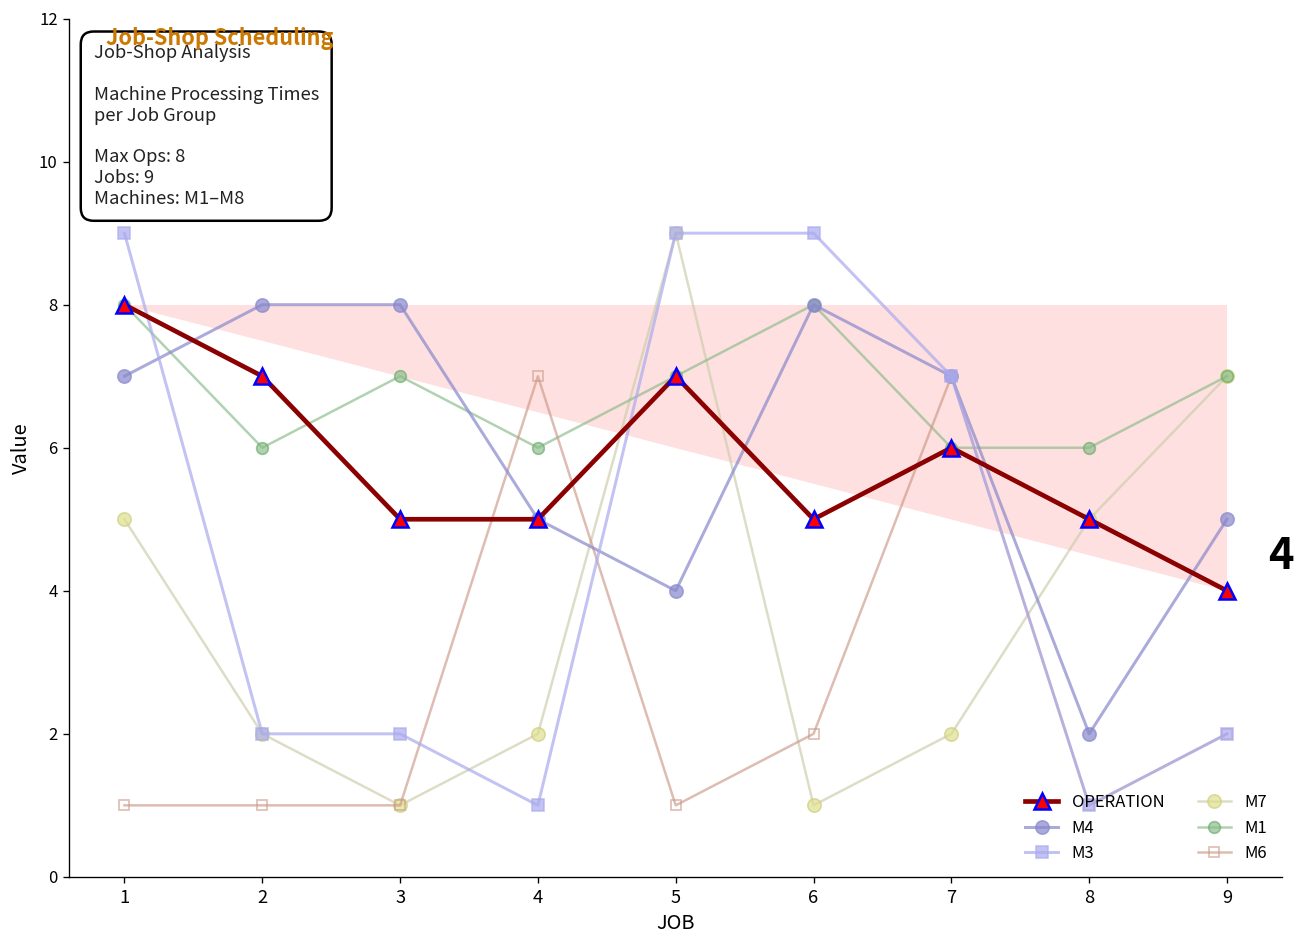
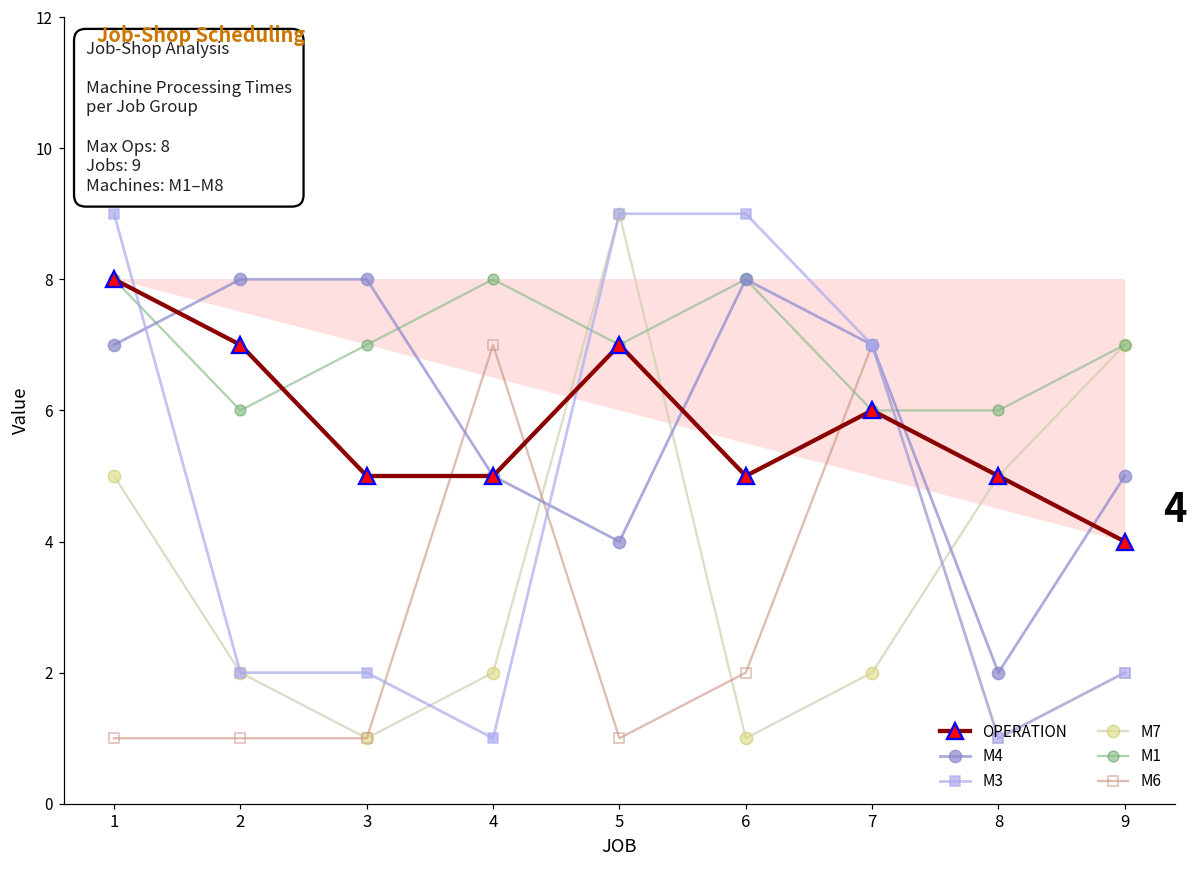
  {
    "OPERATION": {
      "2": 7,
      "3": 5,
      "6": 5,
      "9": 4
    },
    "M1": {
      "2": 6,
      "3": 7,
-     "4": 6,
+     "4": 8,
      "8": 6
    }
  }
